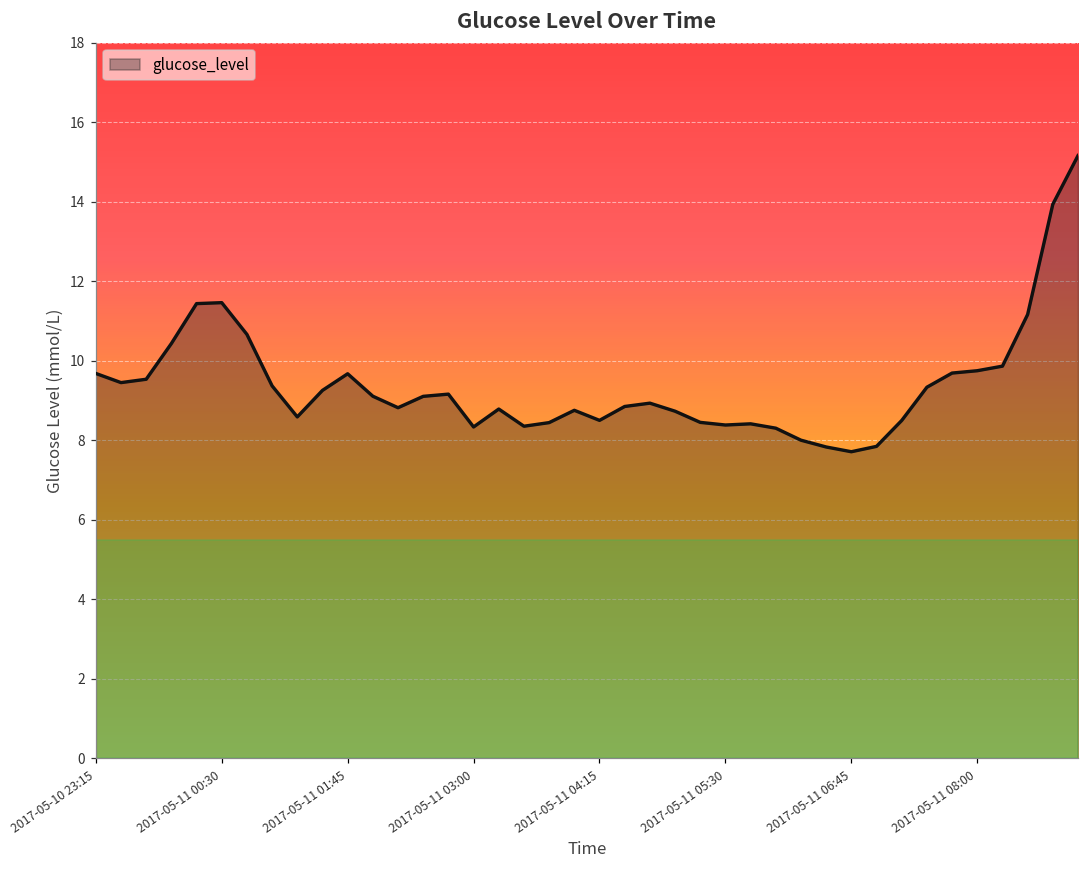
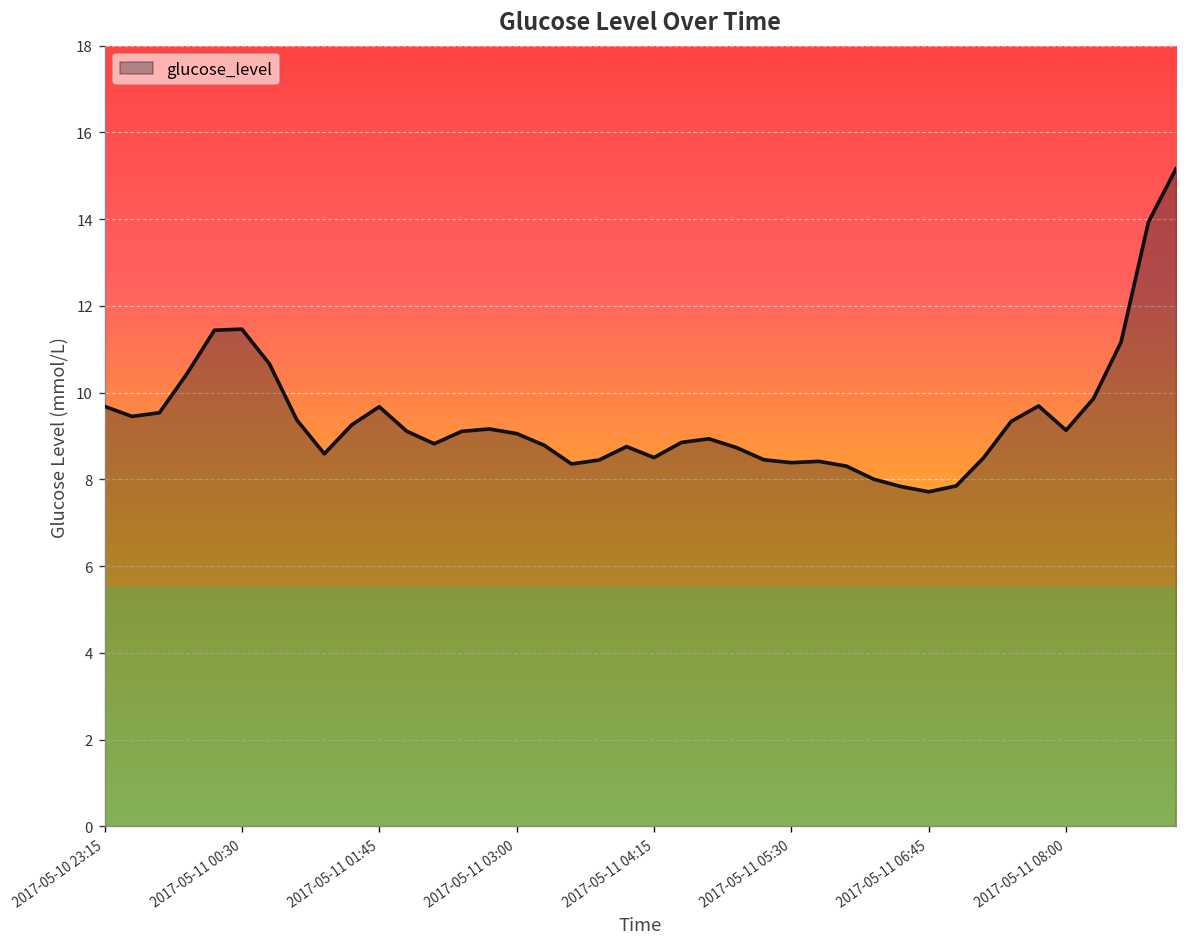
  {
    "2017-05-10 23:15": 9.7,
    "2017-05-11 00:30": 11.5,
    "2017-05-11 01:45": 9.7,
-   "2017-05-11 03:00": 8.3,
+   "2017-05-11 03:00": 9.1,
    "2017-05-11 04:15": 8.5,
    "2017-05-11 05:30": 8.4,
    "2017-05-11 06:45": 7.7,
-   "2017-05-11 08:00": 9.8
+   "2017-05-11 08:00": 9.1
  }
